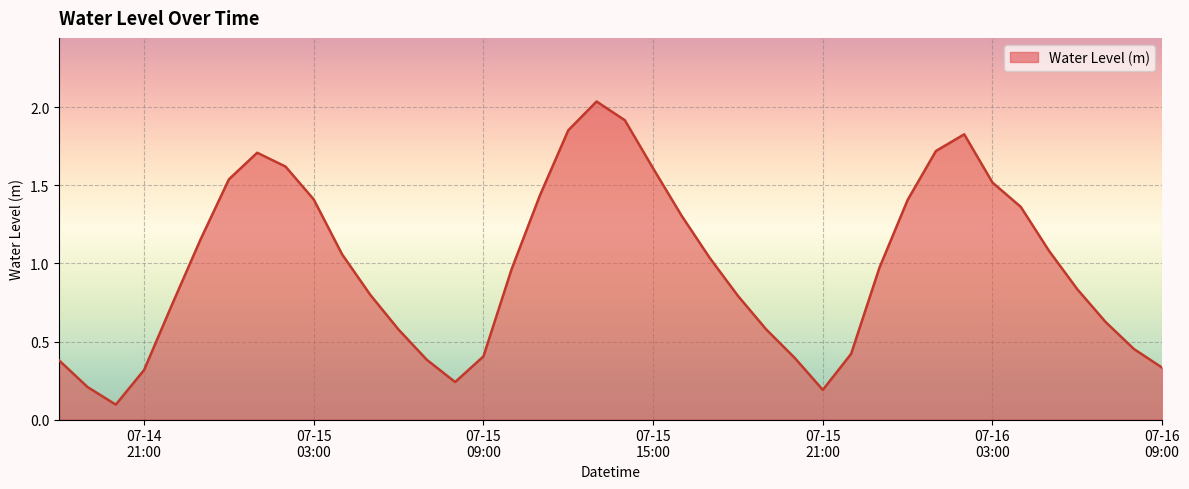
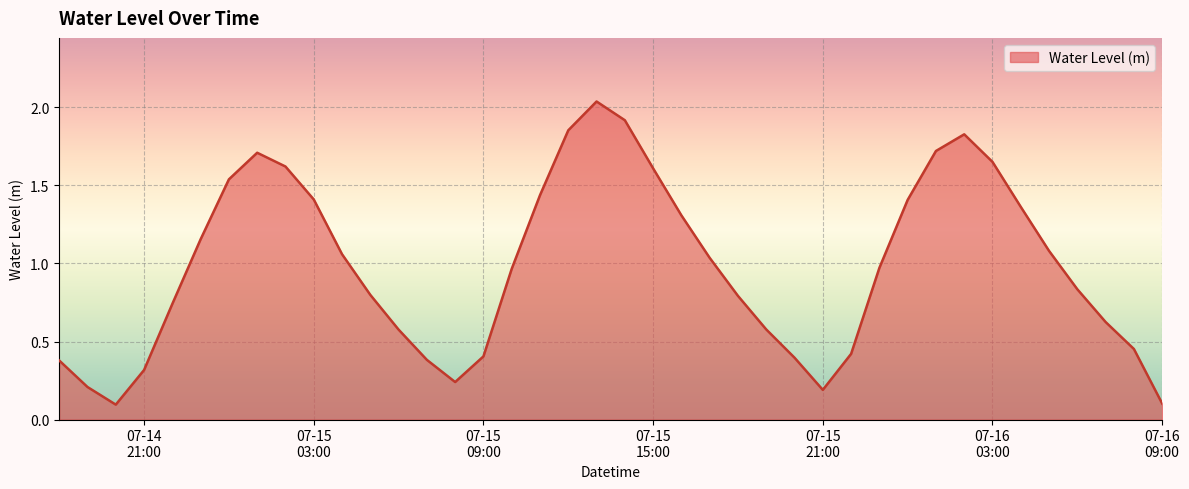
  {
    "07-14 21:00": 0.32,
    "07-15 03:00": 1.41,
    "07-15 09:00": 0.40,
    "07-15 15:00": 1.61,
    "07-15 21:00": 0.19,
-   "07-16 03:00": 1.52,
-   "07-16 09:00": 0.33
+   "07-16 03:00": 1.65,
+   "07-16 09:00": 0.10
  }
